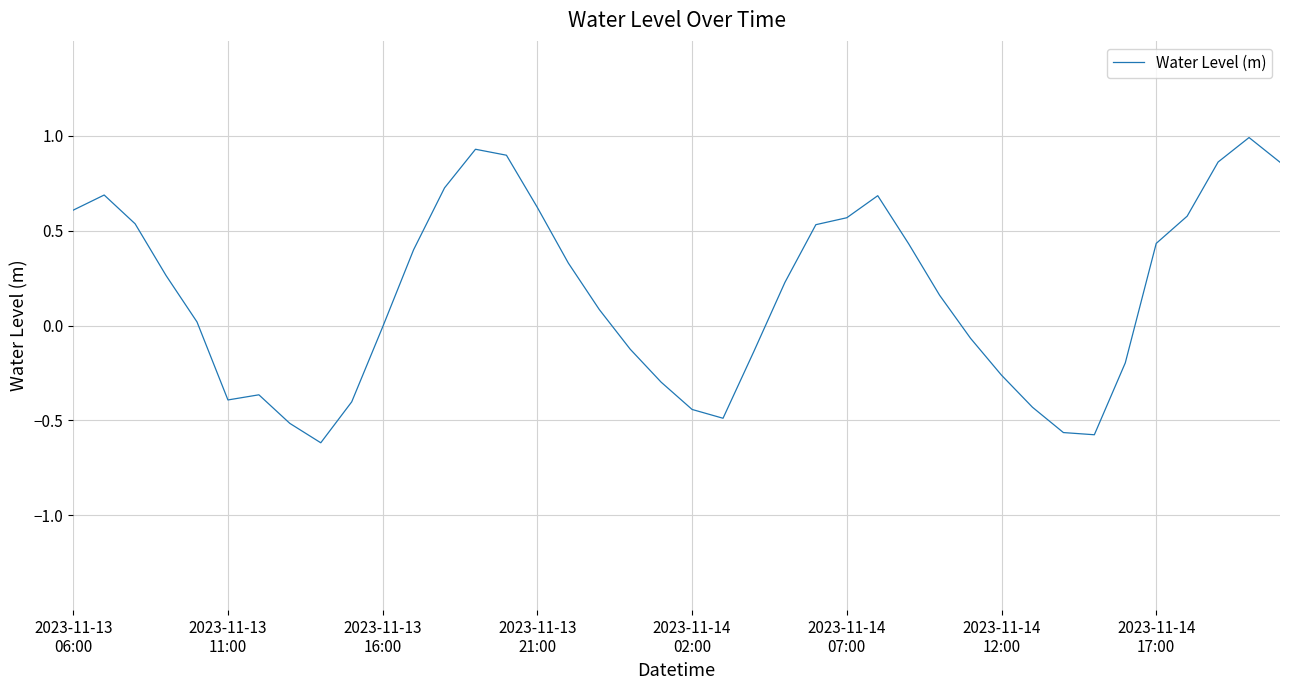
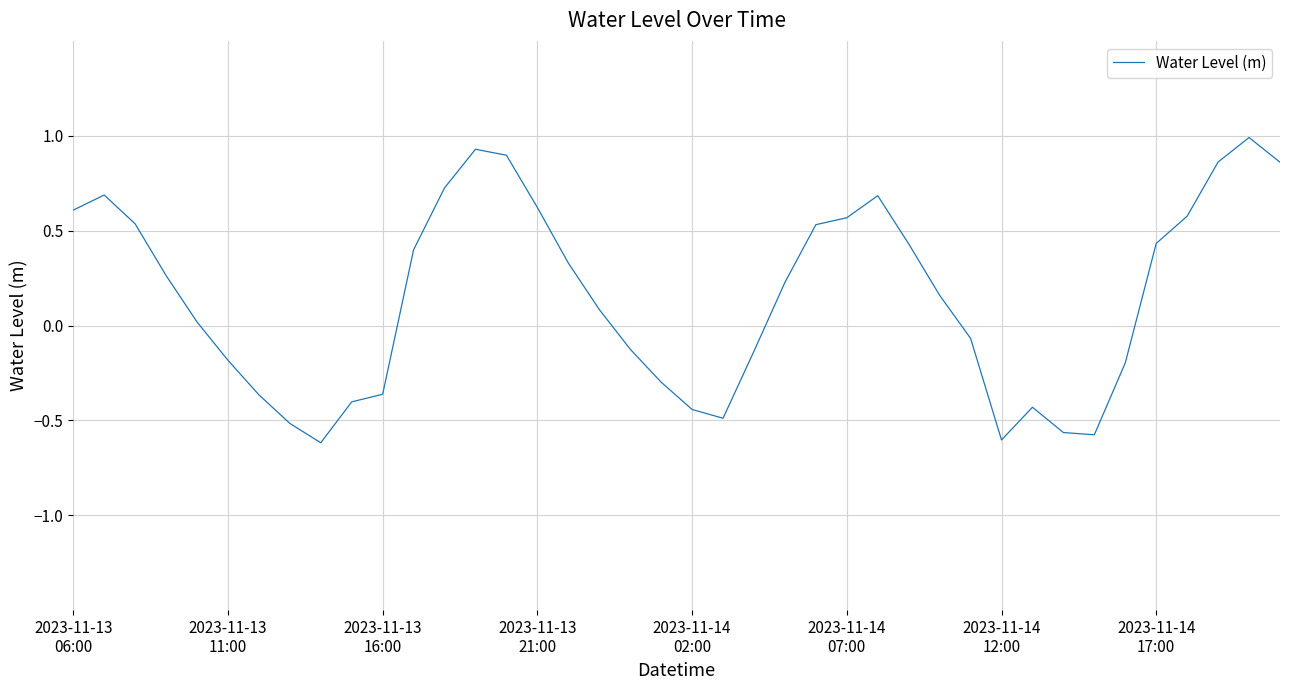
  {
    "2023-11-13 06:00": 0.61,
-   "2023-11-13 11:00": -0.39,
-   "2023-11-13 16:00": -0.01,
+   "2023-11-13 11:00": -0.18,
+   "2023-11-13 16:00": -0.36,
    "2023-11-13 21:00": 0.62,
    "2023-11-14 02:00": -0.44,
    "2023-11-14 07:00": 0.57,
-   "2023-11-14 12:00": -0.26,
+   "2023-11-14 12:00": -0.60,
    "2023-11-14 17:00": 0.43
  }
